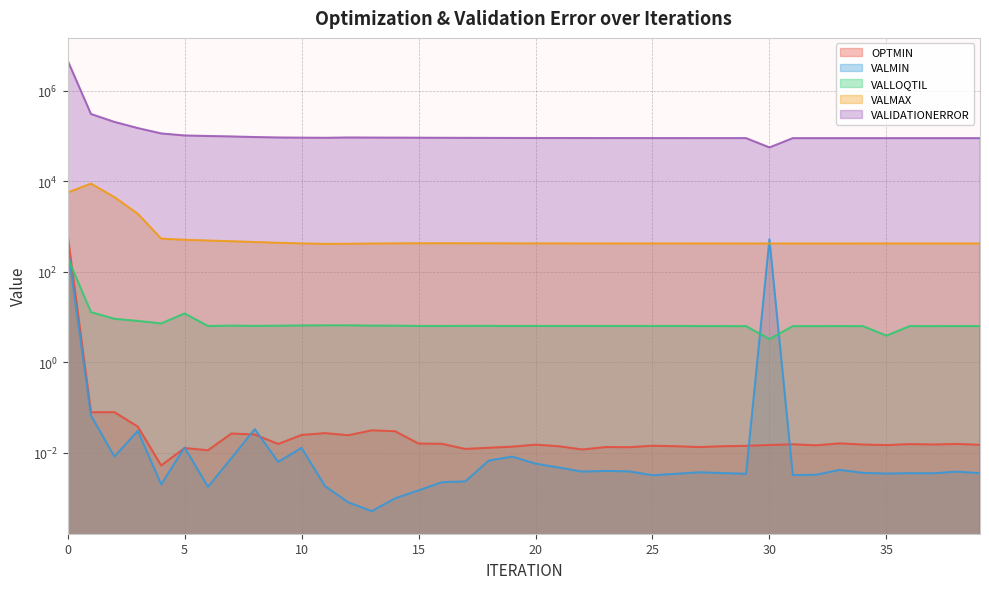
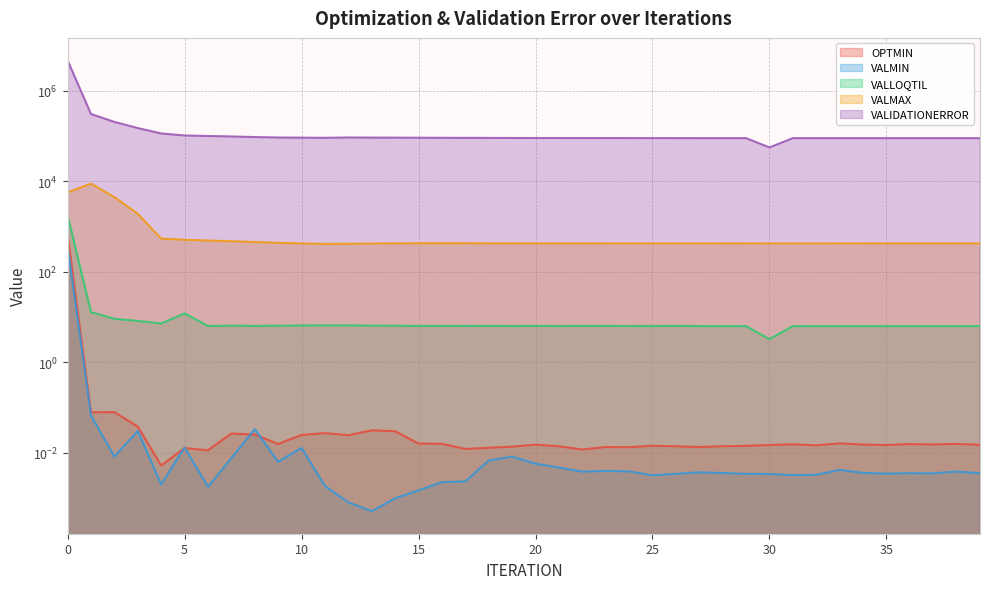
  {
    "VALMIN": {
      "0": 400,
      "10": 0.013,
      "15": 0.0015,
      "20": 0.006,
      "25": 0.003,
-     "30": 500,
+     "30": 0.003,
      "35": 0.003
    },
    "VALLOQTIL": {
-     "0": 200,
+     "0": 1800,
      "5": 12,
      "10": 6,
      "15": 6,
      "20": 6,
      "25": 6,
      "30": 3,
-     "35": 4
+     "35": 6
    },
    "VALIDATIONERROR": {
      "0": 5000000,
      "5": 100000,
      "10": 90000,
      "15": 90000,
      "20": 90000,
      "25": 90000,
      "30": 60000,
      "35": 90000
    }
  }
